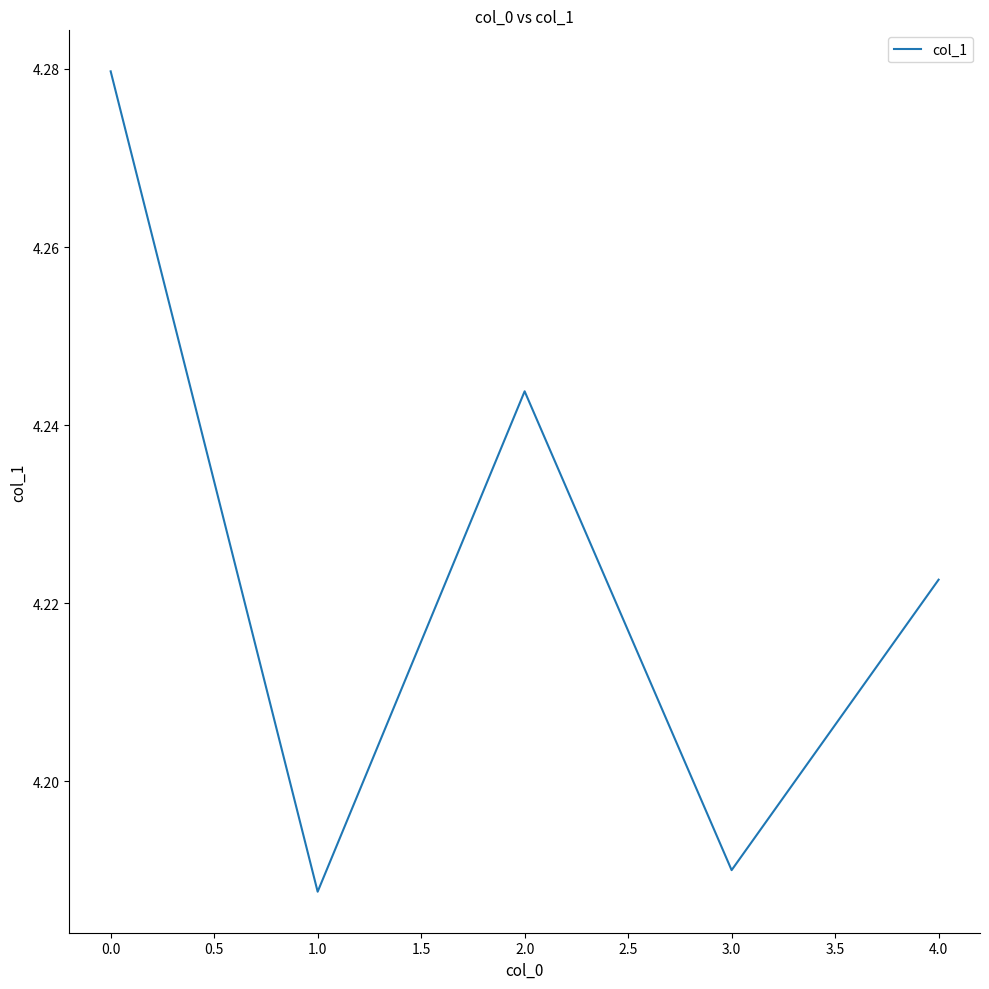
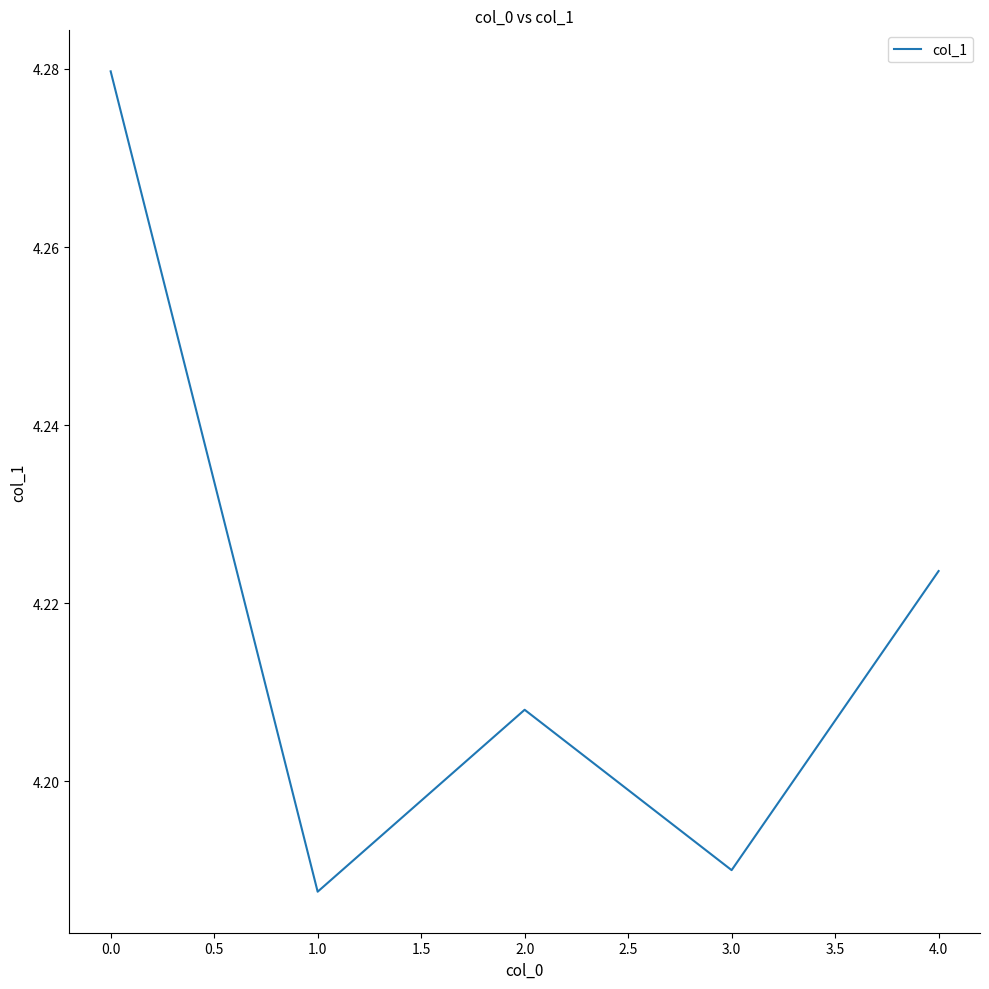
  {
    "0.0": 4.280,
    "1.0": 4.188,
-   "2.0": 4.244,
+   "2.0": 4.208,
    "3.0": 4.190,
-   "4.0": 4.223
+   "4.0": 4.224
  }
